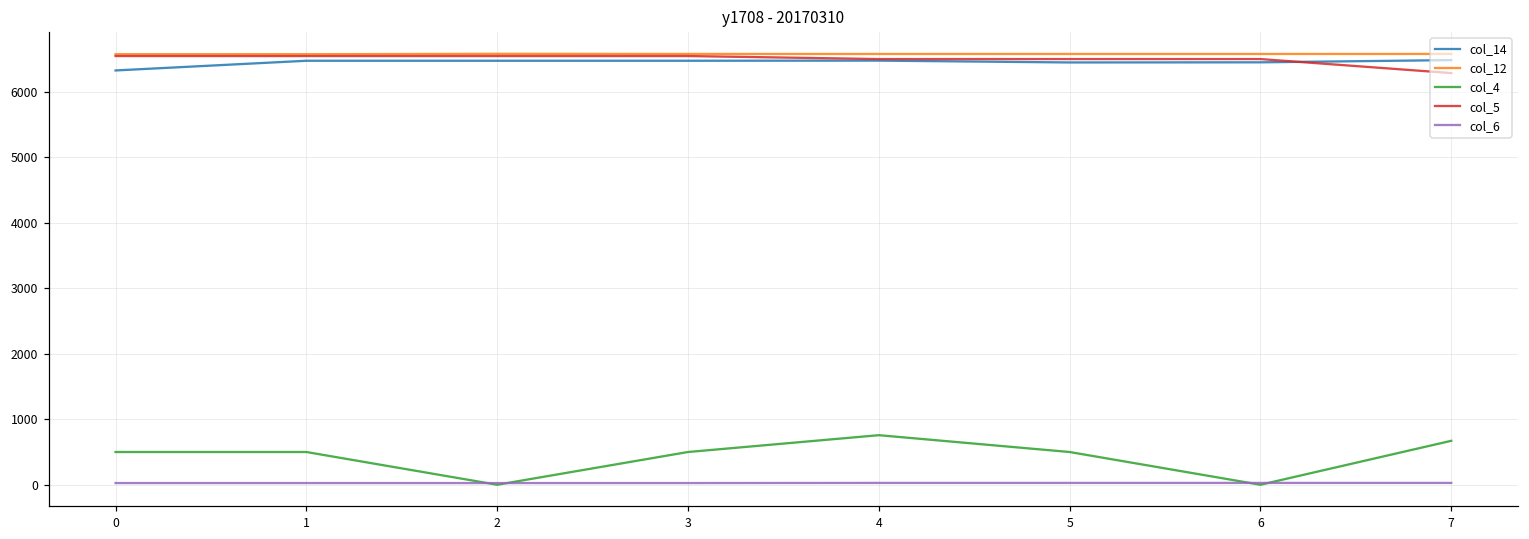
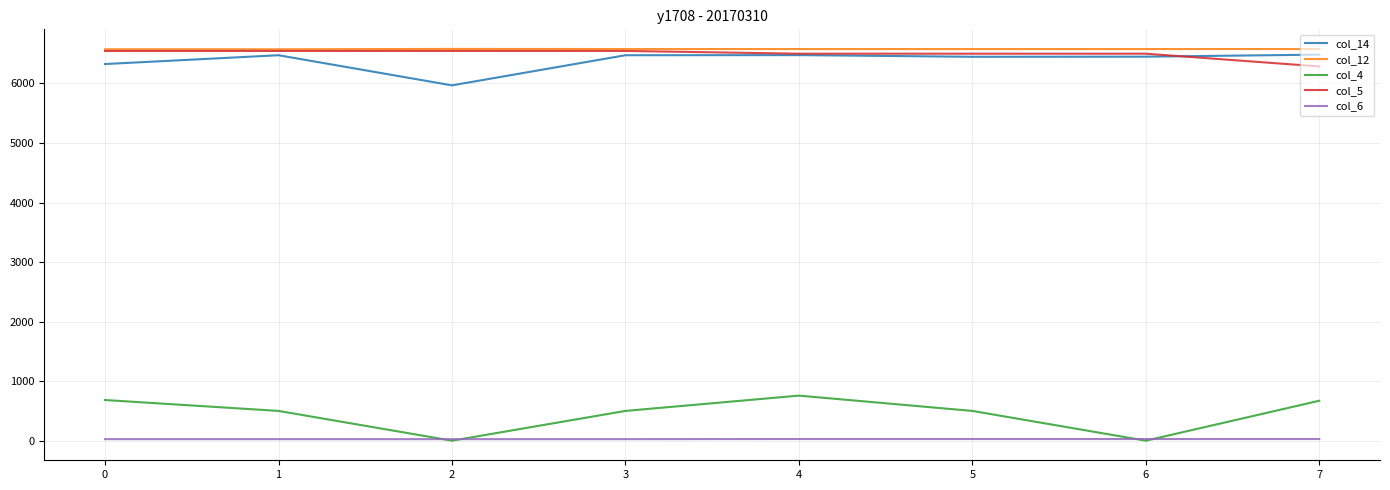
  {
    "col_14": {
      "0": 6300,
      "1": 6500,
-     "2": 6500,
+     "2": 6000,
      "3": 6500,
      "5": 6400,
      "6": 6500
    },
    "col_12": {
      "4": 6600,
      "5": 6600,
      "6": 6600
    },
    "col_4": {
-     "0": 500,
+     "0": 700,
      "1": 500,
      "3": 500,
      "4": 800,
      "5": 500,
      "7": 700
    },
    "col_5": {
      "5": 6500,
      "6": 6500
    },
    "col_6": {
      "0": 0,
      "1": 0,
      "3": 0,
      "4": 0,
      "5": 0,
      "7": 0
    }
  }
